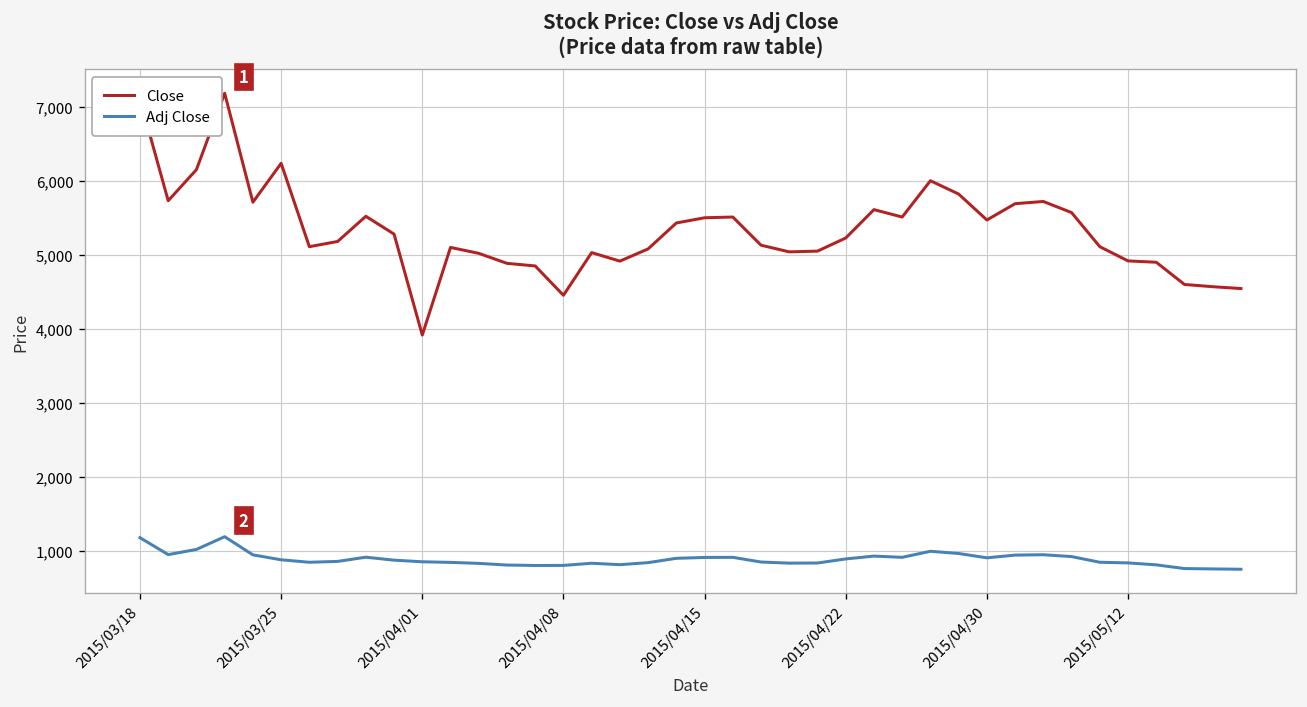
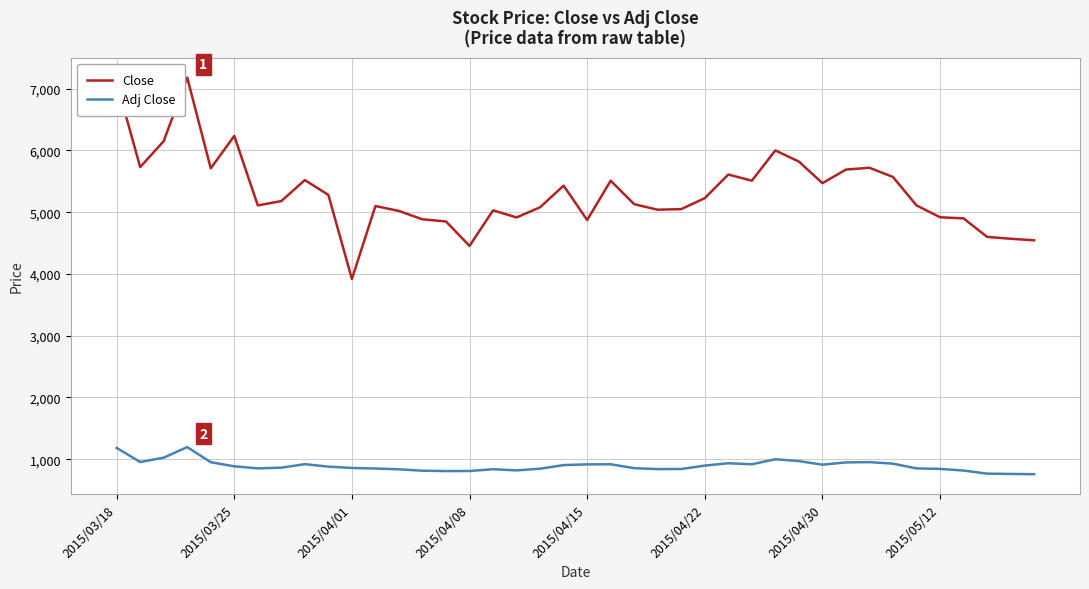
  {
    "Close": {
      "2015/03/25": "6,200",
      "2015/04/01": "3,900",
      "2015/04/08": "4,500",
-     "2015/04/15": "5,500",
+     "2015/04/15": "4,900",
      "2015/04/22": "5,200",
      "2015/04/30": "5,500",
      "2015/05/12": "4,900"
    },
    "Adj Close": {
      "2015/03/18": "1,200",
      "2015/03/25": "900",
      "2015/04/01": "900",
      "2015/04/08": "800",
      "2015/04/15": "900",
      "2015/04/22": "900",
      "2015/04/30": "900",
      "2015/05/12": "800"
    }
  }
